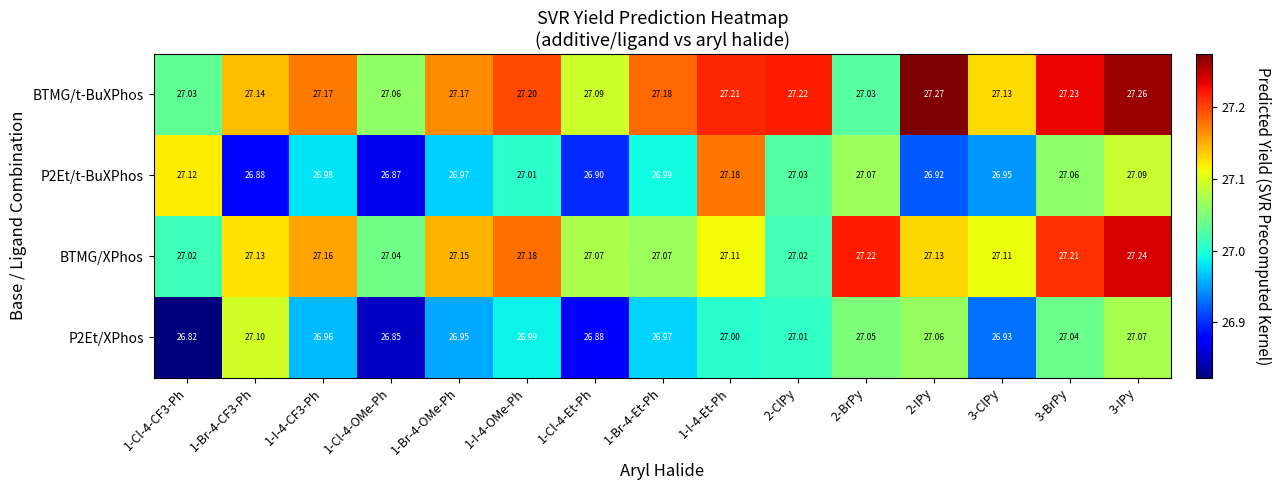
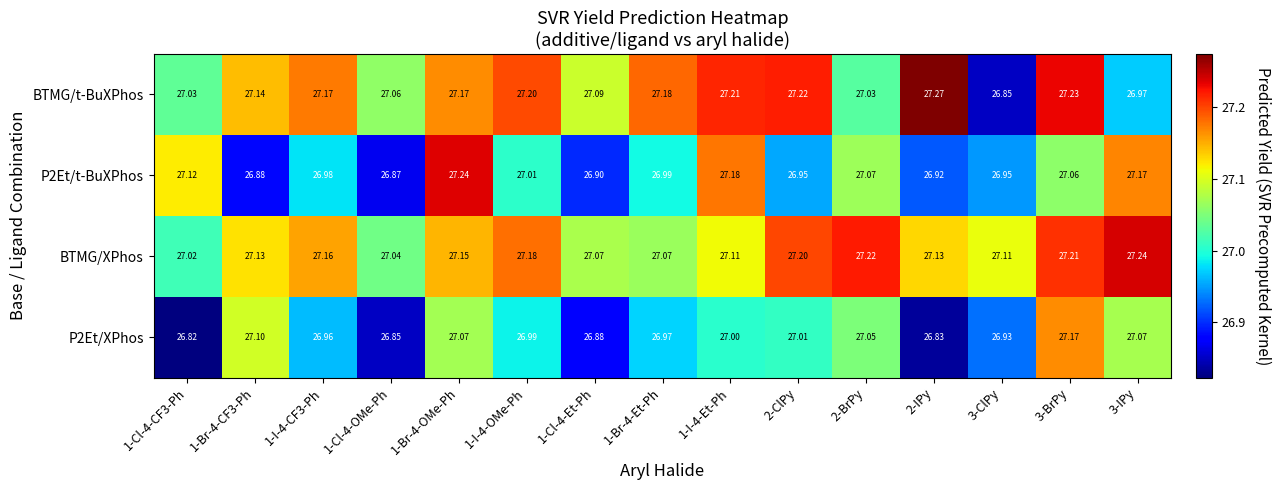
  {
    "BTMG/t-BuXPhos": {
      "1-Cl-4-CF3-Ph": 27.03,
      "1-Br-4-CF3-Ph": 27.14,
      "1-I-4-CF3-Ph": 27.17,
      "1-Cl-4-OMe-Ph": 27.06,
      "1-Br-4-OMe-Ph": 27.17,
      "1-I-4-OMe-Ph": 27.20,
      "1-Cl-4-Et-Ph": 27.09,
      "1-Br-4-Et-Ph": 27.18,
      "1-I-4-Et-Ph": 27.21,
      "2-ClPy": 27.22,
      "2-BrPy": 27.03,
      "2-IPy": 27.27,
-     "3-ClPy": 27.13,
+     "3-ClPy": 26.85,
      "3-BrPy": 27.23,
-     "3-IPy": 27.26
+     "3-IPy": 26.97
    },
    "P2Et/t-BuXPhos": {
      "1-Cl-4-CF3-Ph": 27.12,
      "1-Br-4-CF3-Ph": 26.88,
      "1-I-4-CF3-Ph": 26.98,
      "1-Cl-4-OMe-Ph": 26.87,
-     "1-Br-4-OMe-Ph": 26.97,
+     "1-Br-4-OMe-Ph": 27.24,
      "1-I-4-OMe-Ph": 27.01,
      "1-Cl-4-Et-Ph": 26.90,
      "1-Br-4-Et-Ph": 26.99,
      "1-I-4-Et-Ph": 27.18,
-     "2-ClPy": 27.03,
+     "2-ClPy": 26.95,
      "2-BrPy": 27.07,
      "2-IPy": 26.92,
      "3-ClPy": 26.95,
      "3-BrPy": 27.06,
-     "3-IPy": 27.09
+     "3-IPy": 27.17
    },
    "BTMG/XPhos": {
      "1-Cl-4-CF3-Ph": 27.02,
      "1-Br-4-CF3-Ph": 27.13,
      "1-I-4-CF3-Ph": 27.16,
      "1-Cl-4-OMe-Ph": 27.04,
      "1-Br-4-OMe-Ph": 27.15,
      "1-I-4-OMe-Ph": 27.18,
      "1-Cl-4-Et-Ph": 27.07,
      "1-Br-4-Et-Ph": 27.07,
      "1-I-4-Et-Ph": 27.11,
-     "2-ClPy": 27.02,
+     "2-ClPy": 27.20,
      "2-BrPy": 27.22,
      "2-IPy": 27.13,
      "3-ClPy": 27.11,
      "3-BrPy": 27.21,
      "3-IPy": 27.24
    },
    "P2Et/XPhos": {
      "1-Cl-4-CF3-Ph": 26.82,
      "1-Br-4-CF3-Ph": 27.10,
      "1-I-4-CF3-Ph": 26.96,
      "1-Cl-4-OMe-Ph": 26.85,
-     "1-Br-4-OMe-Ph": 26.95,
+     "1-Br-4-OMe-Ph": 27.07,
      "1-I-4-OMe-Ph": 26.99,
      "1-Cl-4-Et-Ph": 26.88,
      "1-Br-4-Et-Ph": 26.97,
      "1-I-4-Et-Ph": 27.00,
      "2-ClPy": 27.01,
      "2-BrPy": 27.05,
-     "2-IPy": 27.06,
+     "2-IPy": 26.83,
      "3-ClPy": 26.93,
-     "3-BrPy": 27.04,
+     "3-BrPy": 27.17,
      "3-IPy": 27.07
    }
  }
